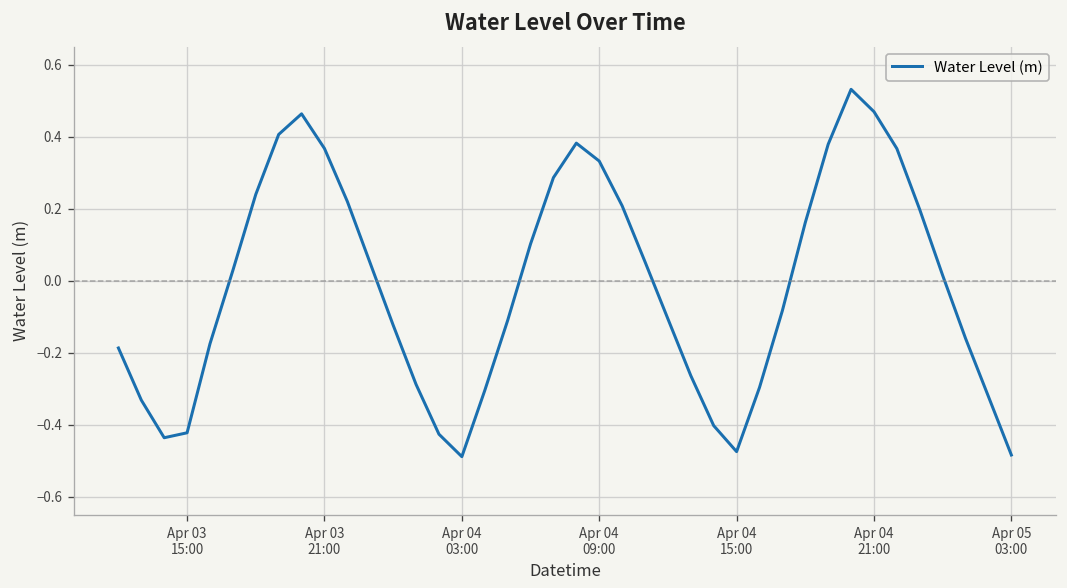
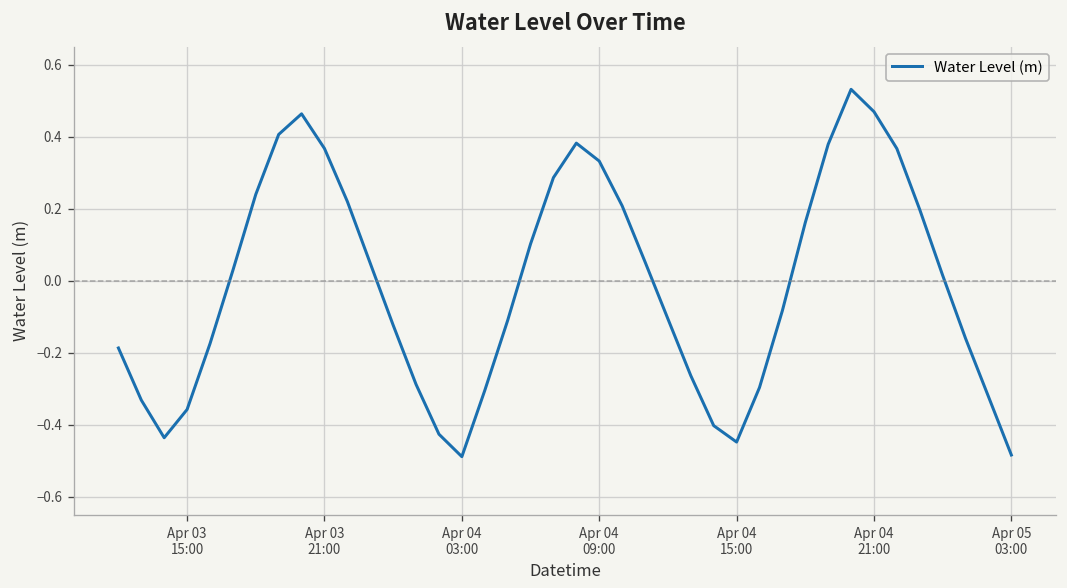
  {
-   "Apr 03 15:00": -0.42,
+   "Apr 03 15:00": -0.36,
    "Apr 03 21:00": 0.37,
    "Apr 04 03:00": -0.49,
    "Apr 04 09:00": 0.33,
-   "Apr 04 15:00": -0.47,
+   "Apr 04 15:00": -0.45,
    "Apr 04 21:00": 0.47,
    "Apr 05 03:00": -0.48
  }
